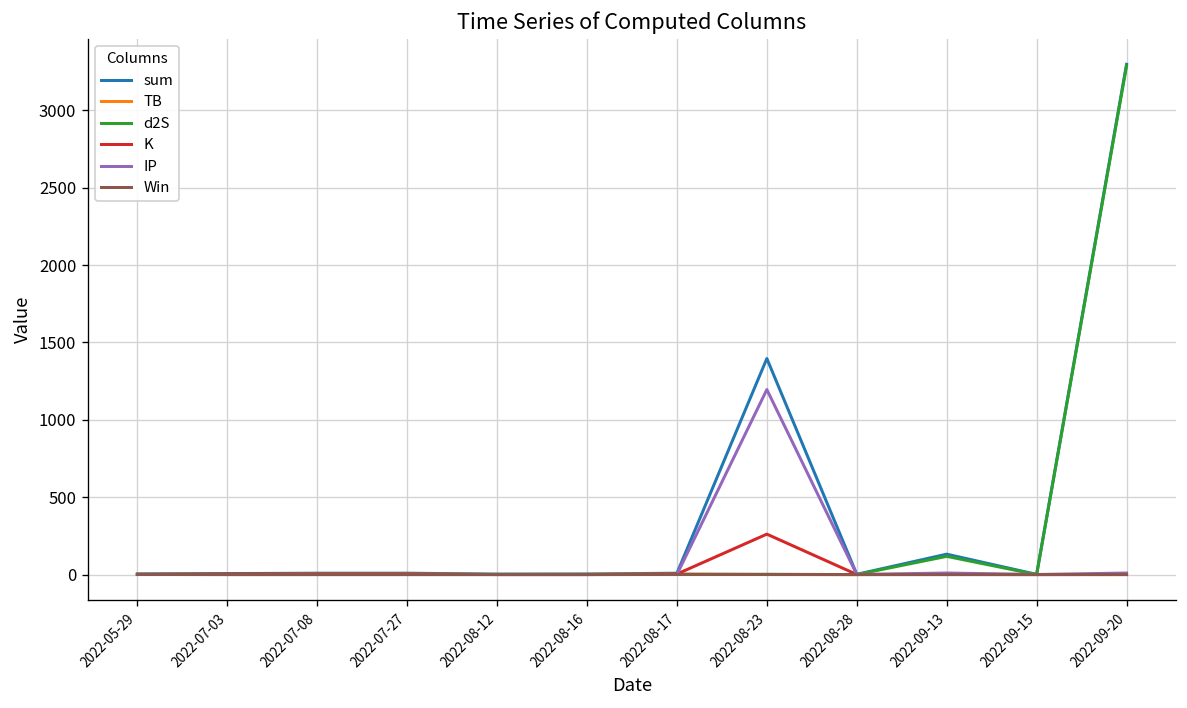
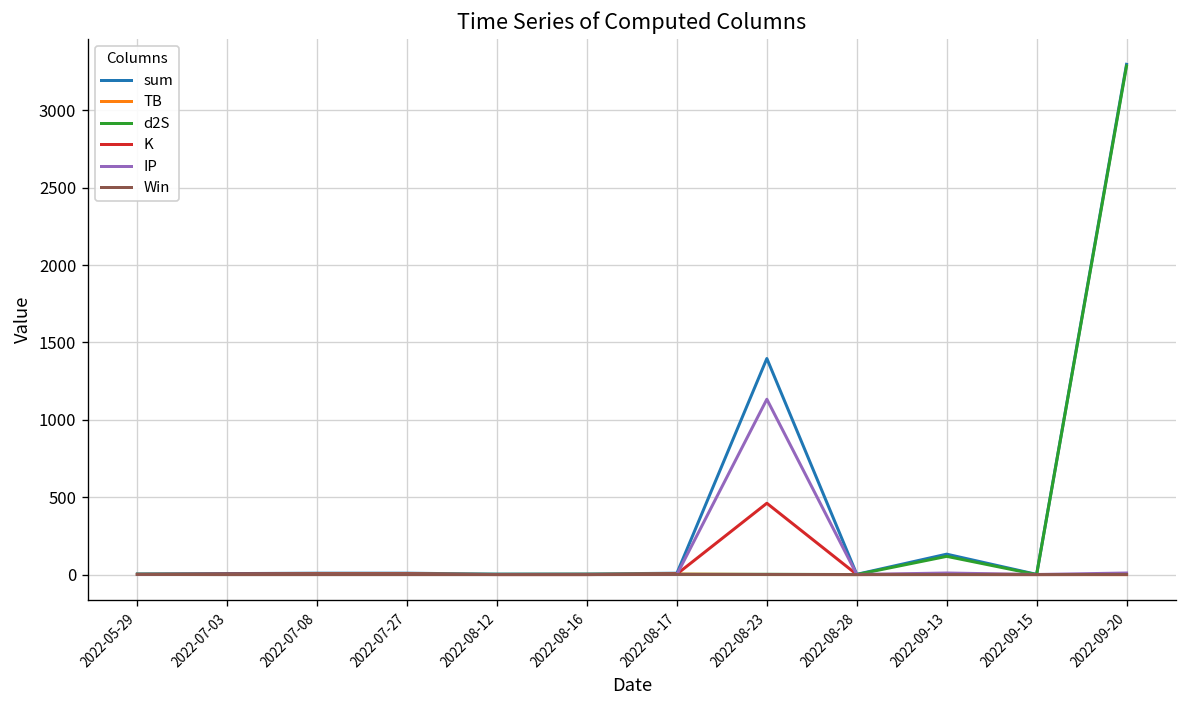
  {
    "sum": {
      "2022-08-23": 1400
    },
    "K": {
-     "2022-08-23": 260
+     "2022-08-23": 460
    },
    "IP": {
-     "2022-08-23": 1200
+     "2022-08-23": 1130
    }
  }
